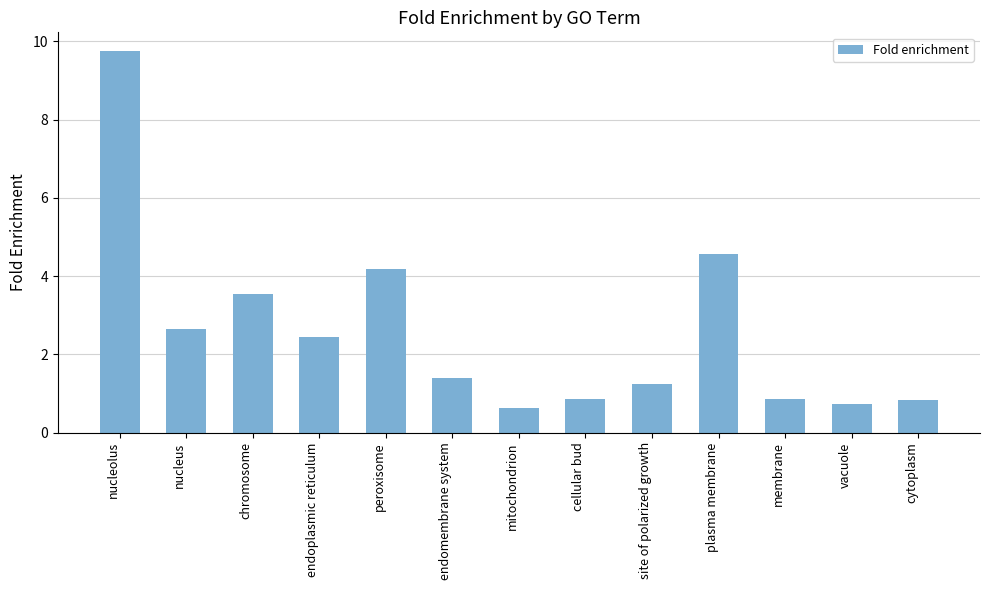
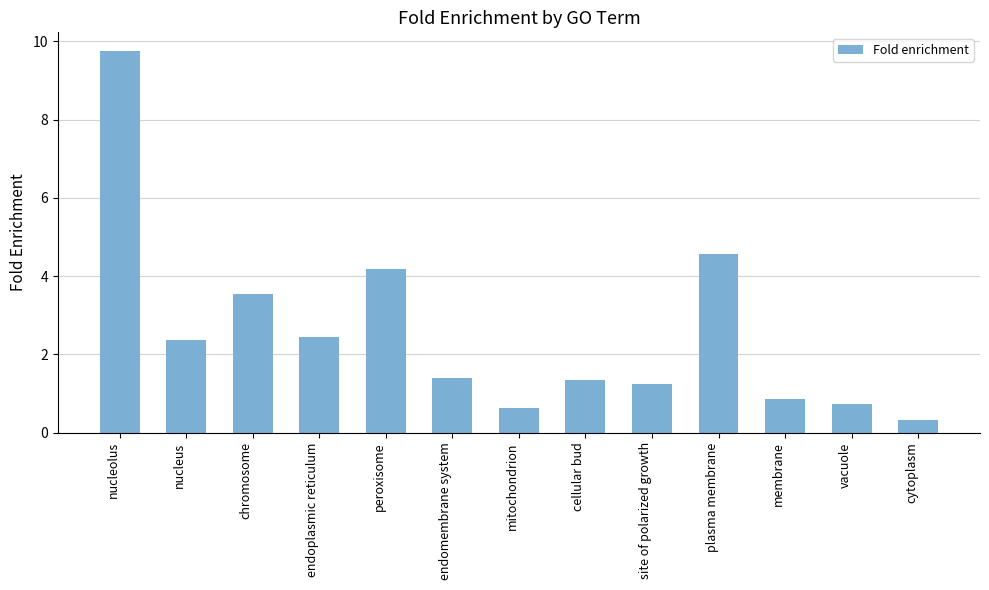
  {
    "nucleolus": 9.7,
-   "nucleus": 2.6,
+   "nucleus": 2.4,
    "chromosome": 3.6,
    "endoplasmic reticulum": 2.4,
    "peroxisome": 4.2,
    "endomembrane system": 1.4,
    "mitochondrion": 0.6,
-   "cellular bud": 0.8,
+   "cellular bud": 1.3,
    "site of polarized growth": 1.2,
    "plasma membrane": 4.6,
    "membrane": 0.9,
    "vacuole": 0.7,
-   "cytoplasm": 0.8
+   "cytoplasm": 0.3
  }
